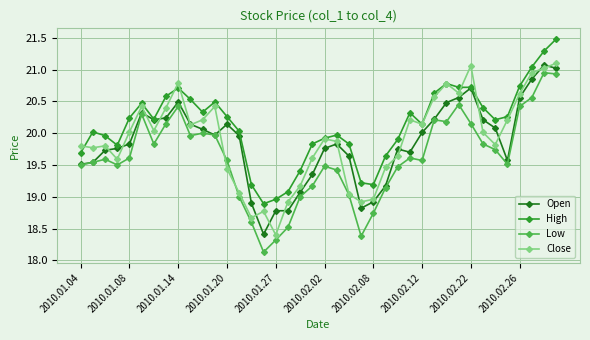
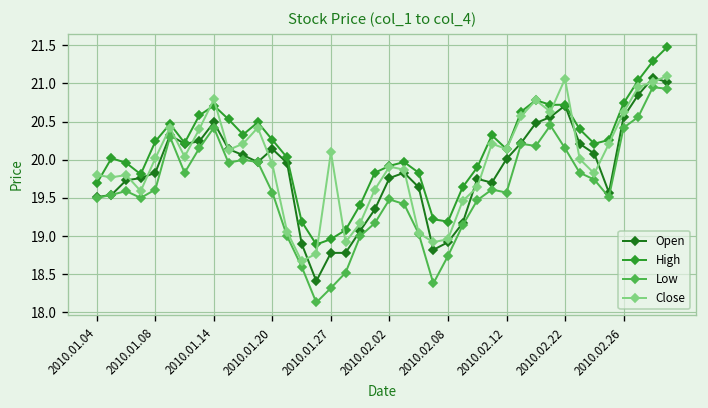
  {
    "Close": {
      "2010.01.04": 19.8,
      "2010.01.08": 20.0,
      "2010.01.14": 20.8,
-     "2010.01.20": 19.4,
-     "2010.01.27": 18.4,
+     "2010.01.20": 19.9,
+     "2010.01.27": 20.1,
      "2010.02.22": 21.1,
      "2010.02.26": 20.6
    }
  }
